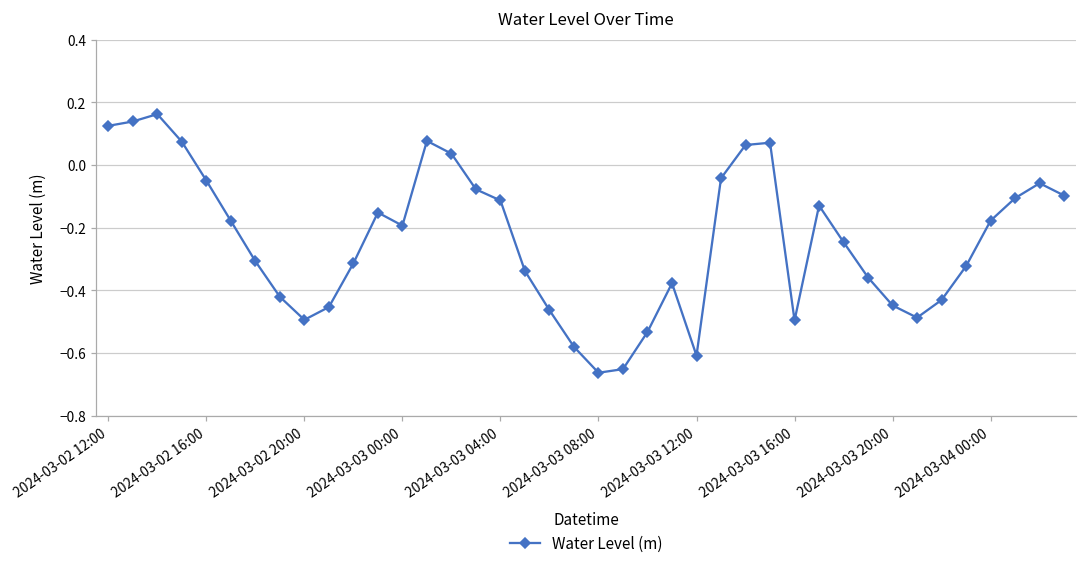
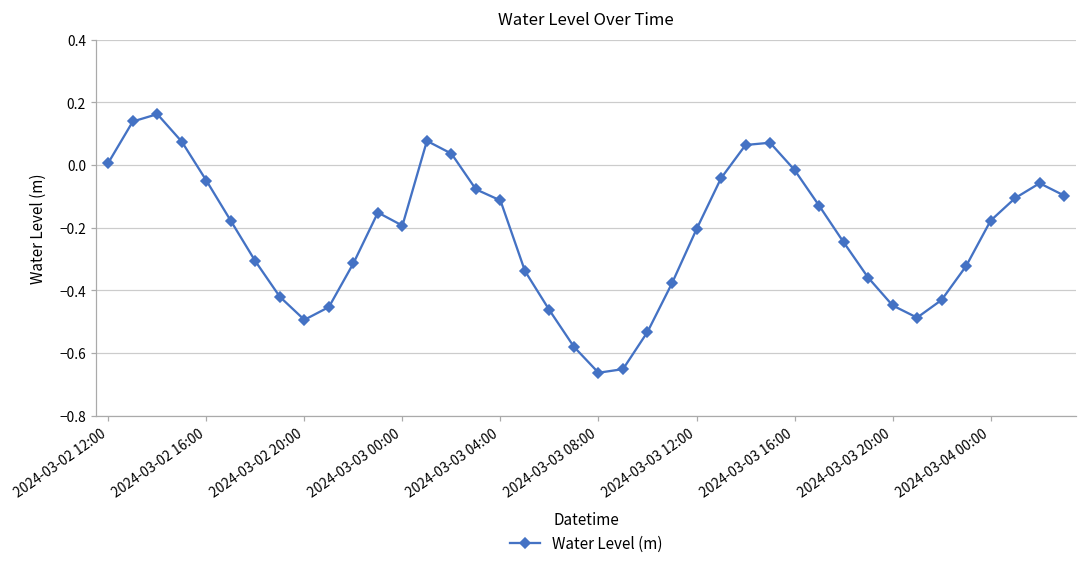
  {
-   "2024-03-02 12:00": 0.13,
+   "2024-03-02 12:00": 0.01,
    "2024-03-02 16:00": -0.05,
    "2024-03-02 20:00": -0.49,
    "2024-03-03 00:00": -0.19,
    "2024-03-03 04:00": -0.11,
    "2024-03-03 08:00": -0.66,
-   "2024-03-03 12:00": -0.61,
-   "2024-03-03 16:00": -0.50,
+   "2024-03-03 12:00": -0.20,
+   "2024-03-03 16:00": -0.02,
    "2024-03-03 20:00": -0.45,
    "2024-03-04 00:00": -0.18
  }
